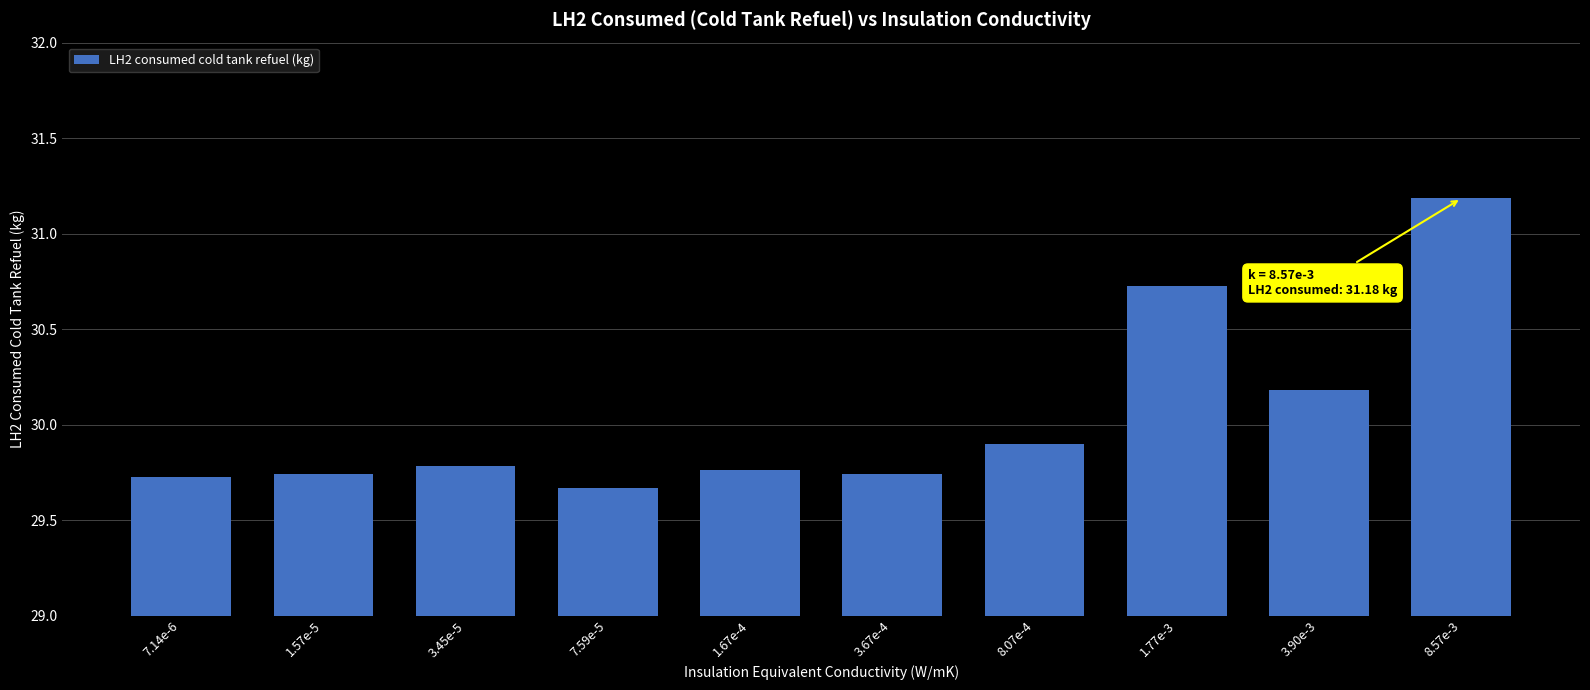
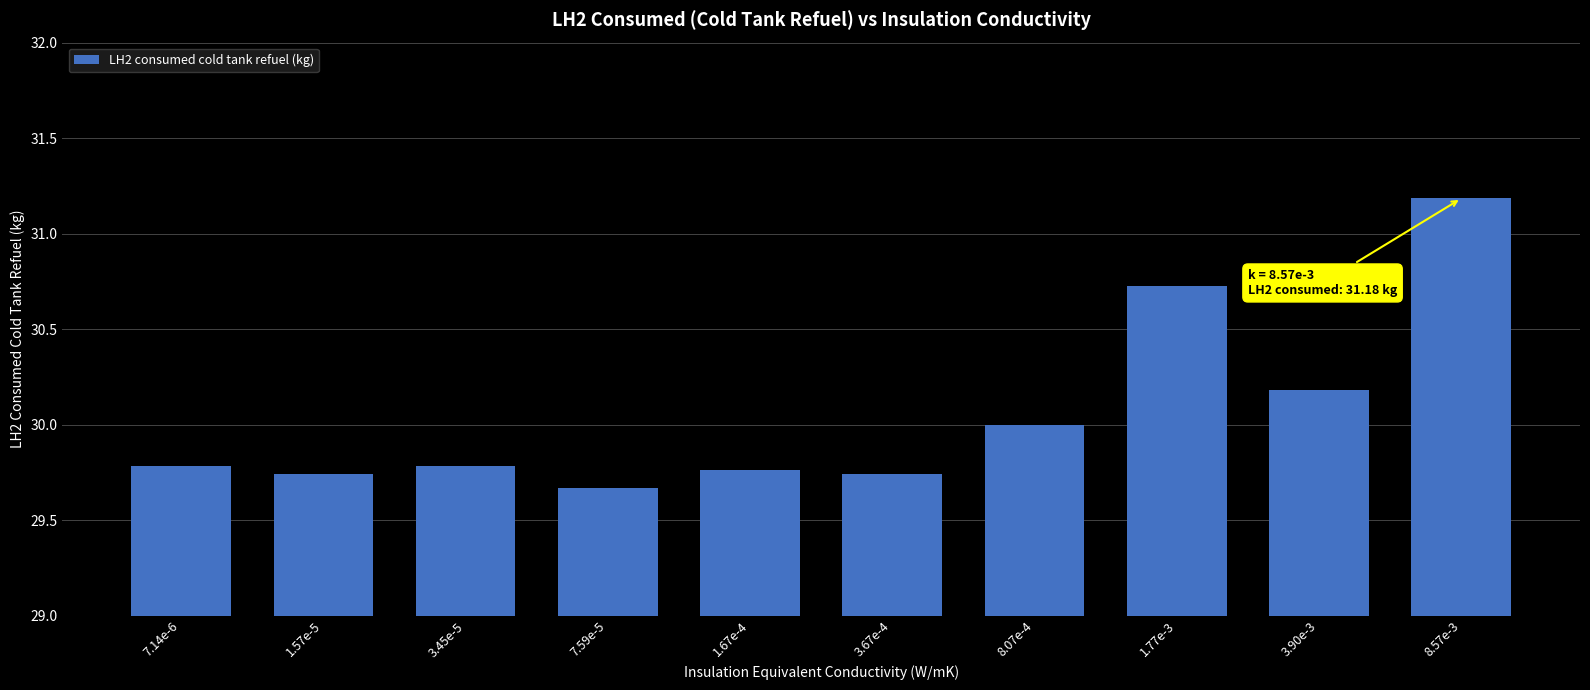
  {
-   "7.14e-6": 29.73,
+   "7.14e-6": 29.78,
    "1.57e-5": 29.74,
    "3.45e-5": 29.78,
    "7.59e-5": 29.67,
    "1.67e-4": 29.76,
    "3.67e-4": 29.74,
-   "8.07e-4": 29.90,
+   "8.07e-4": 30.00,
    "1.77e-3": 30.73,
    "3.90e-3": 30.18
  }
